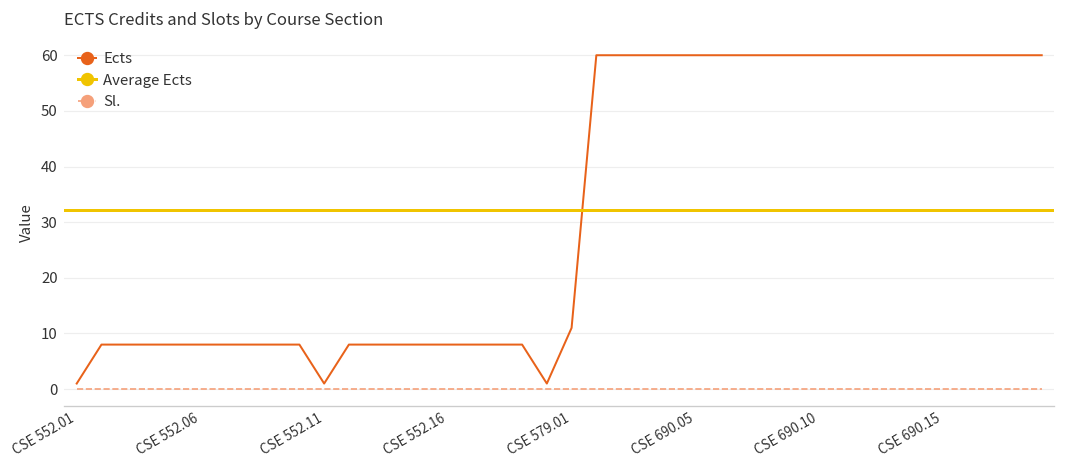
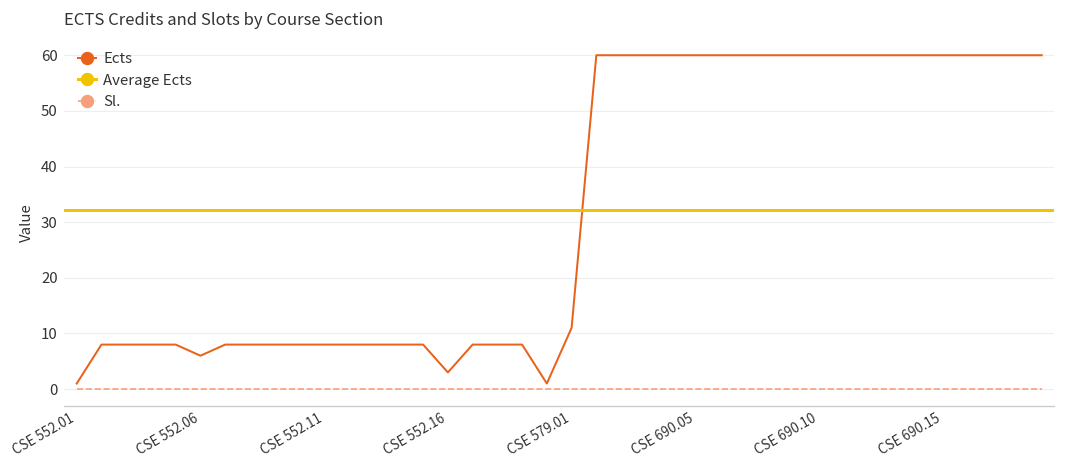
  {
    "Ects": {
      "CSE 552.01": 1,
-     "CSE 552.06": 8,
-     "CSE 552.11": 1,
-     "CSE 552.16": 8,
+     "CSE 552.06": 6,
+     "CSE 552.11": 8,
+     "CSE 552.16": 3,
      "CSE 579.01": 11,
      "CSE 690.05": 60,
      "CSE 690.10": 60,
      "CSE 690.15": 60
    },
    "Sl.": {
      "CSE 552.01": 0,
      "CSE 552.06": 0,
      "CSE 552.11": 0,
      "CSE 552.16": 0,
      "CSE 579.01": 0,
      "CSE 690.05": 0,
      "CSE 690.10": 0,
      "CSE 690.15": 0
    }
  }
